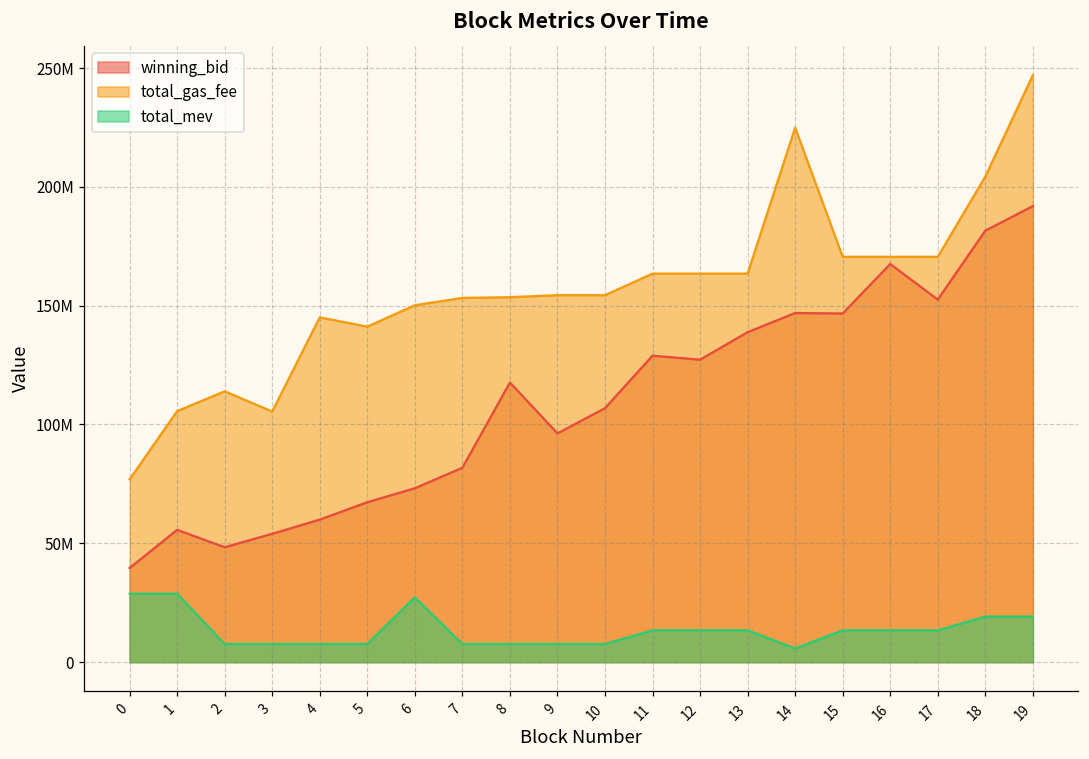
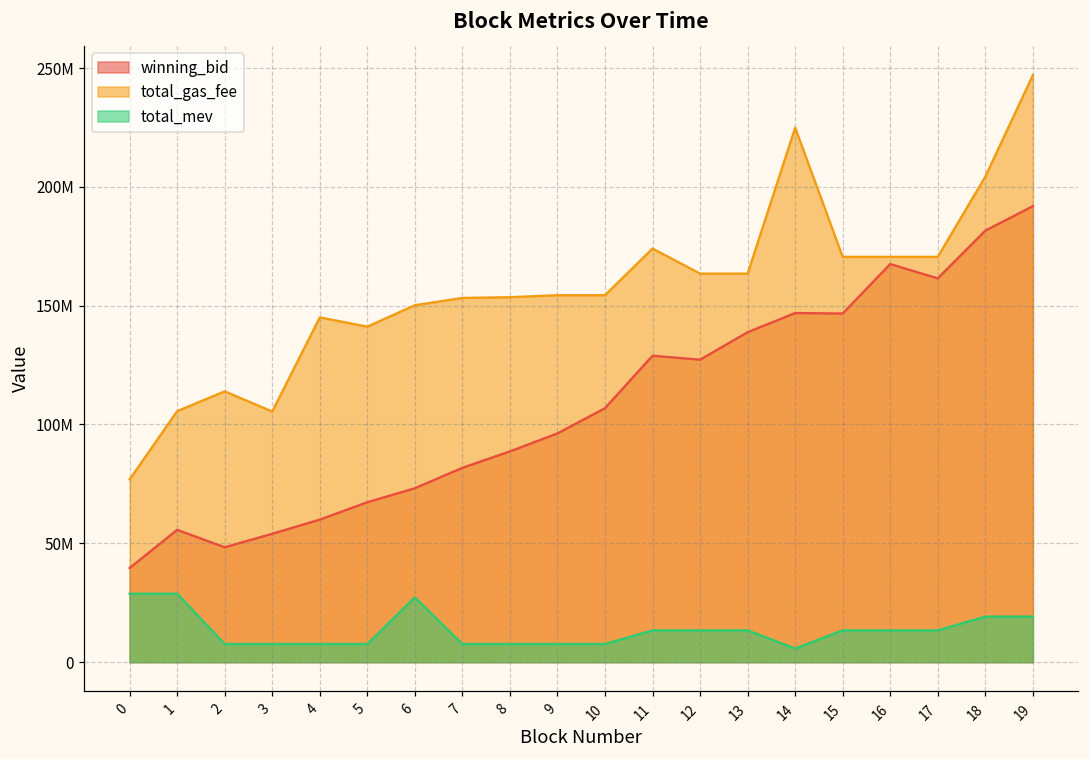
  {
    "winning_bid": {
      "0": 40000000,
      "1": 56000000,
      "2": 48000000,
      "3": 54000000,
      "4": 60000000,
      "5": 67000000,
      "6": 73000000,
      "7": 82000000,
-     "8": 118000000,
+     "8": 89000000,
      "9": 96000000,
      "10": 107000000,
      "11": 129000000,
      "12": 127000000,
      "13": 139000000,
      "14": 147000000,
      "15": 147000000,
      "16": 168000000,
-     "17": 153000000,
+     "17": 161000000,
      "18": 182000000,
      "19": 192000000
    },
    "total_gas_fee": {
      "0": 77000000,
      "1": 106000000,
      "2": 114000000,
      "3": 105000000,
      "4": 145000000,
      "5": 141000000,
      "6": 150000000,
      "7": 153000000,
      "8": 154000000,
      "9": 154000000,
      "10": 154000000,
-     "11": 163000000,
+     "11": 174000000,
      "12": 163000000,
      "13": 163000000,
      "14": 225000000,
      "15": 171000000,
      "16": 171000000,
      "17": 171000000,
      "18": 204000000,
      "19": 247000000
    },
    "total_mev": {
      "0": 29000000,
      "1": 29000000,
      "2": 8000000,
      "3": 8000000,
      "4": 8000000,
      "5": 8000000,
      "6": 27000000,
      "7": 8000000,
      "8": 8000000,
      "9": 8000000,
      "10": 8000000,
      "11": 13000000,
      "12": 13000000,
      "13": 13000000,
      "14": 6000000,
      "15": 13000000,
      "16": 13000000,
      "17": 13000000,
      "18": 19000000,
      "19": 19000000
    }
  }
